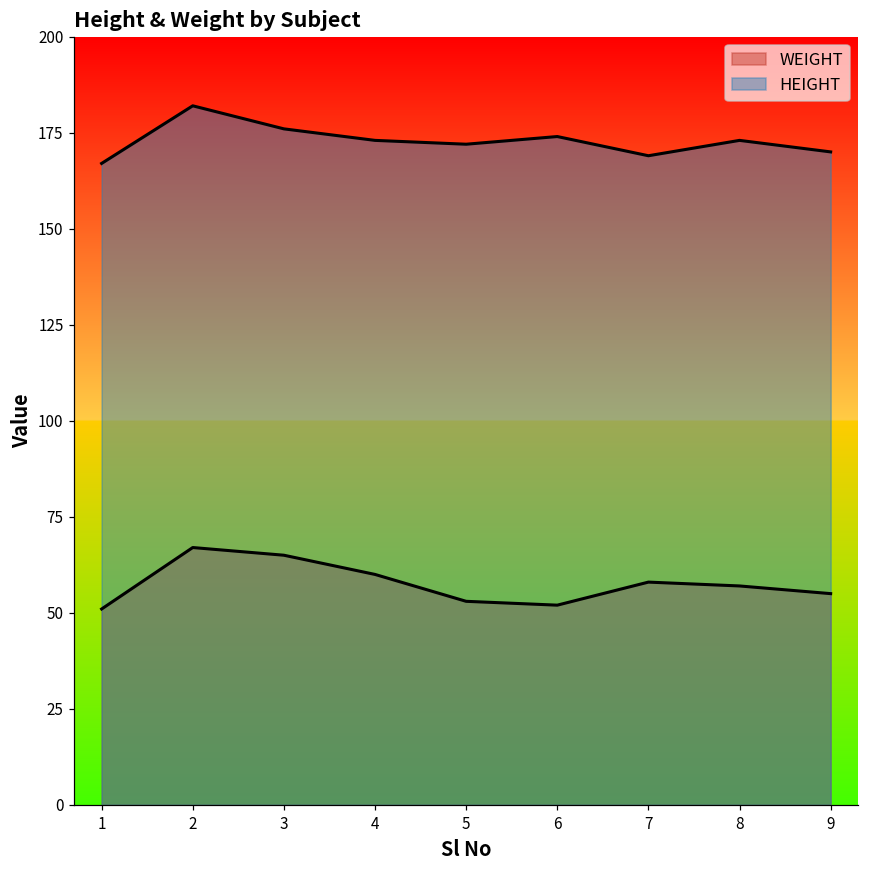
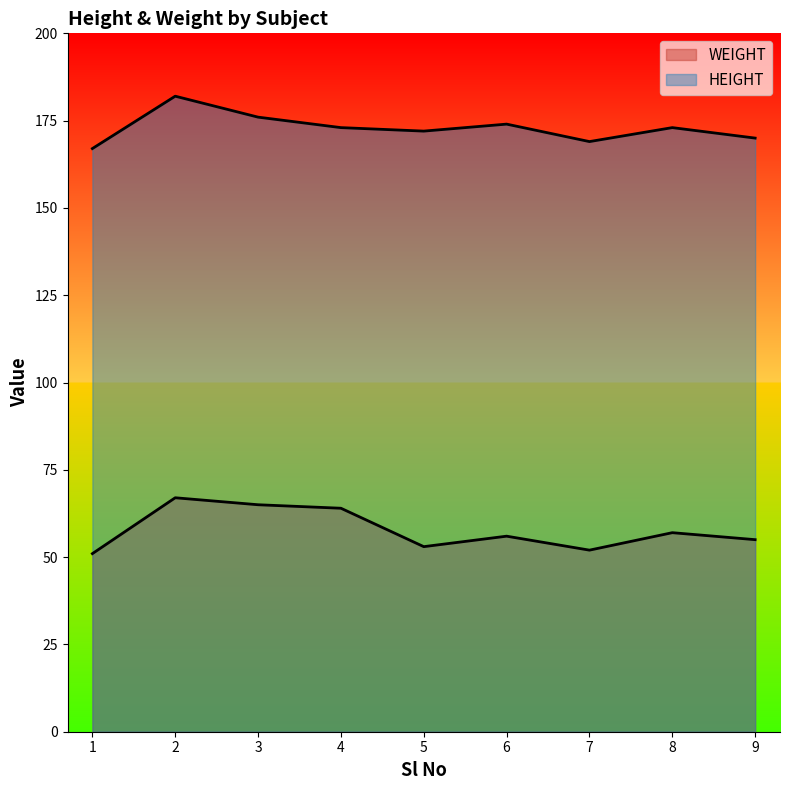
  {
    "WEIGHT": {
      "1": 51,
      "2": 67,
      "3": 65,
-     "4": 60,
+     "4": 64,
      "5": 53,
-     "6": 52,
-     "7": 58,
+     "6": 56,
+     "7": 52,
      "8": 57,
      "9": 55
    },
    "HEIGHT": {
      "1": 167,
      "2": 182,
      "3": 176,
      "4": 173,
      "5": 172,
      "6": 174,
      "7": 169,
      "8": 173,
      "9": 170
    }
  }
